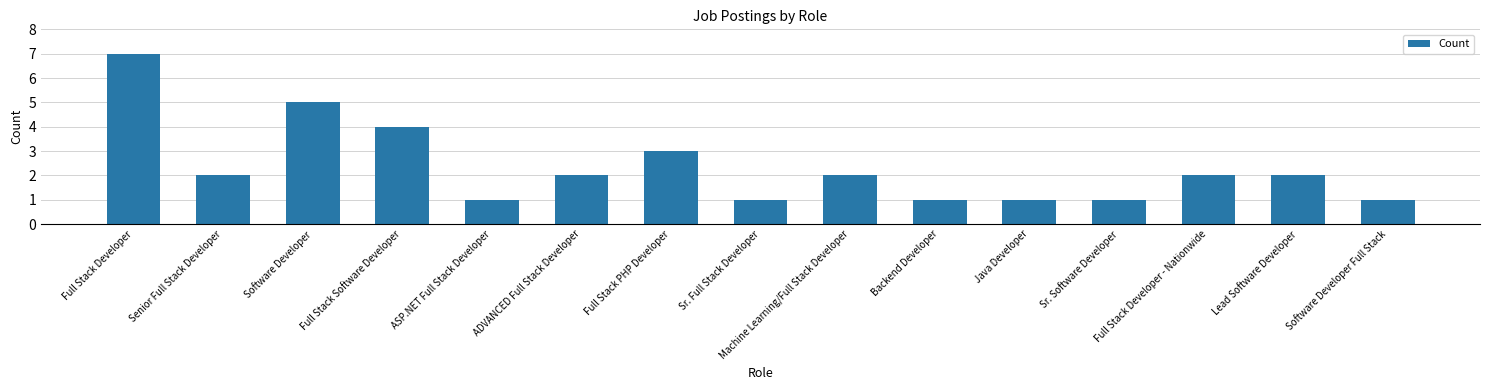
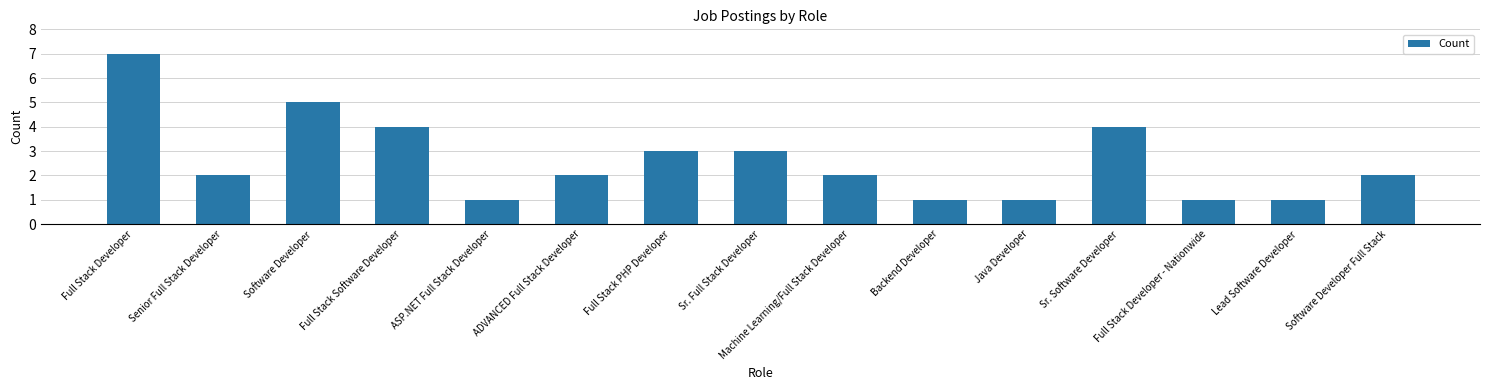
  {
    "Full Stack Developer": 7,
    "Senior Full Stack Developer": 2,
    "Software Developer": 5,
    "Full Stack Software Developer": 4,
    "ASP.NET Full Stack Developer": 1,
    "ADVANCED Full Stack Developer": 2,
    "Full Stack PHP Developer": 3,
-   "Sr. Full Stack Developer": 1,
+   "Sr. Full Stack Developer": 3,
    "Machine Learning/Full Stack Developer": 2,
    "Backend Developer": 1,
    "Java Developer": 1,
-   "Sr. Software Developer": 1,
-   "Full Stack Developer - Nationwide": 2,
-   "Lead Software Developer": 2,
-   "Software Developer Full Stack": 1
+   "Sr. Software Developer": 4,
+   "Full Stack Developer - Nationwide": 1,
+   "Lead Software Developer": 1,
+   "Software Developer Full Stack": 2
  }
